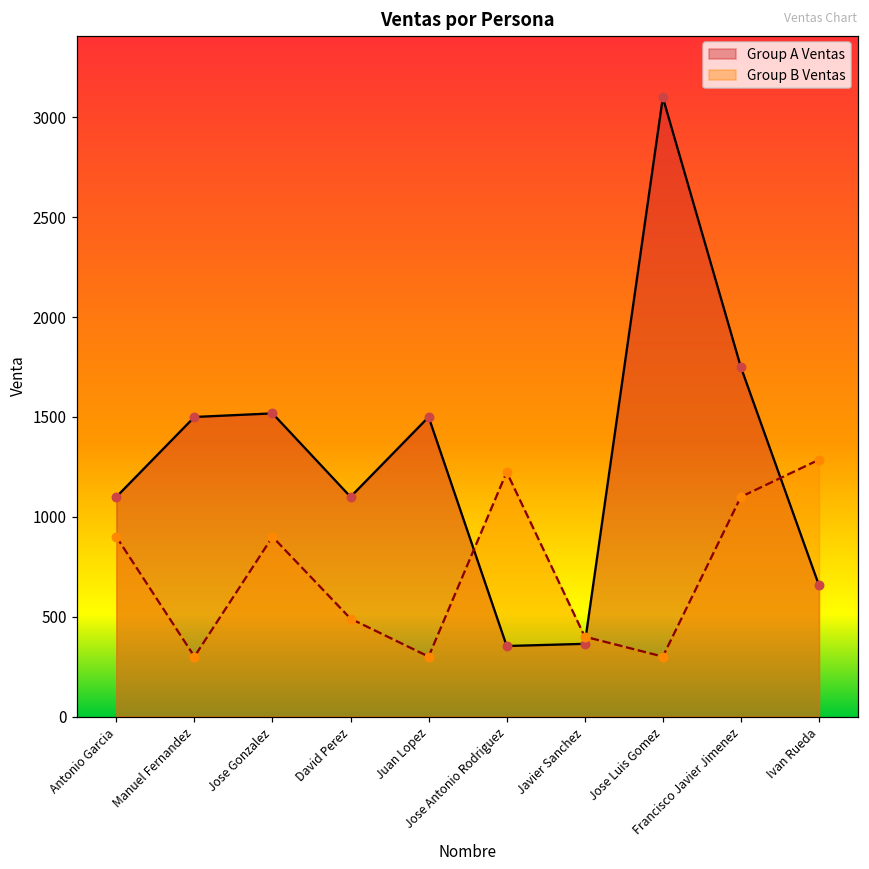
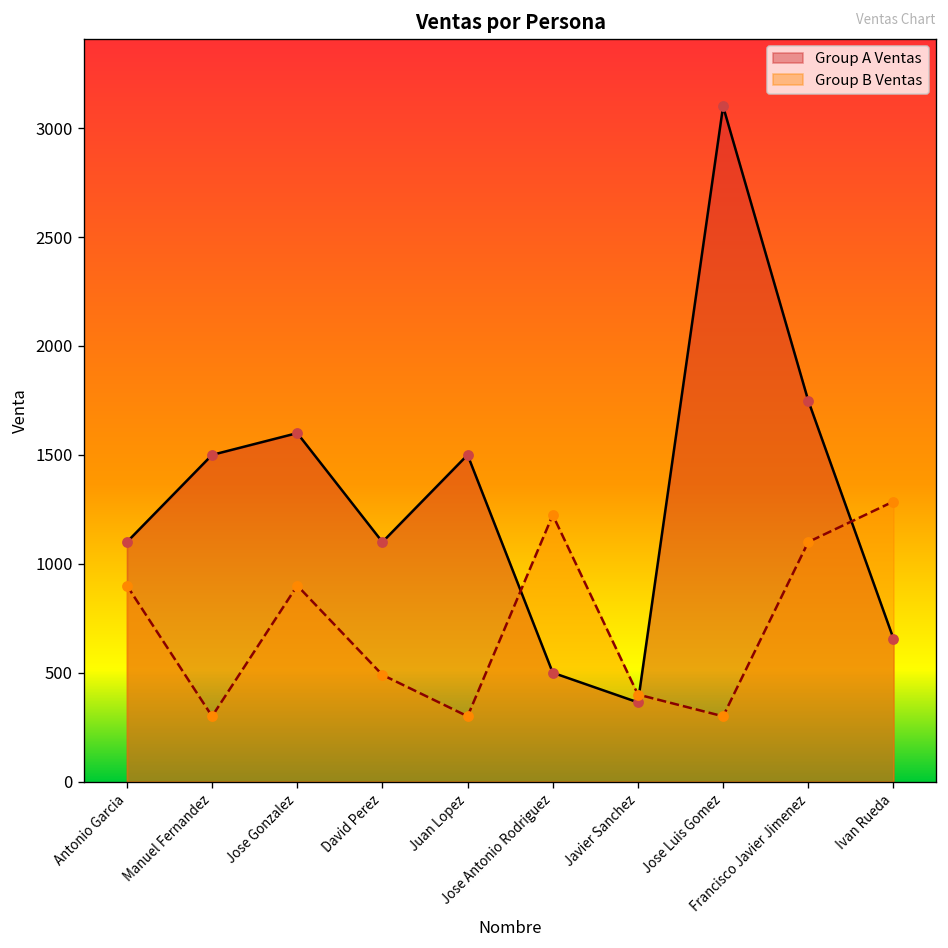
  {
    "Group A Ventas": {
      "Antonio Garcia": 1100,
      "Manuel Fernandez": 1500,
-     "Jose Gonzalez": 1520,
+     "Jose Gonzalez": 1600,
      "David Perez": 1100,
      "Juan Lopez": 1500,
-     "Jose Antonio Rodriguez": 350,
+     "Jose Antonio Rodriguez": 500,
      "Javier Sanchez": 360,
      "Jose Luis Gomez": 3100,
      "Francisco Javier Jimenez": 1750,
      "Ivan Rueda": 660
    },
    "Group B Ventas": {
      "Antonio Garcia": 900,
      "Manuel Fernandez": 300,
      "Jose Gonzalez": 900,
      "David Perez": 490,
      "Juan Lopez": 300,
      "Jose Antonio Rodriguez": 1220,
      "Javier Sanchez": 400,
      "Jose Luis Gomez": 300,
      "Francisco Javier Jimenez": 1100,
      "Ivan Rueda": 1290
    }
  }
